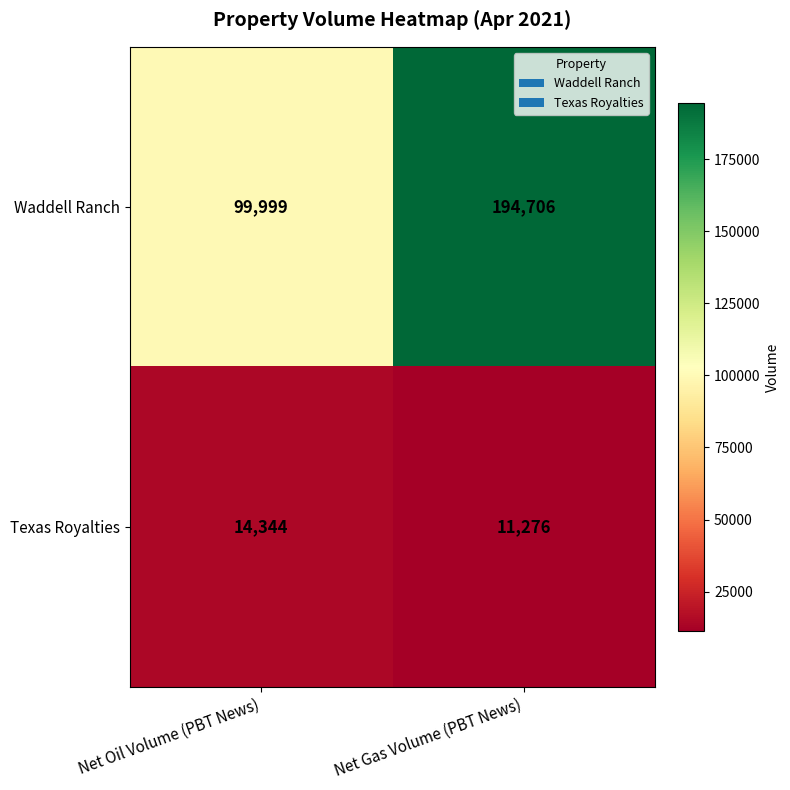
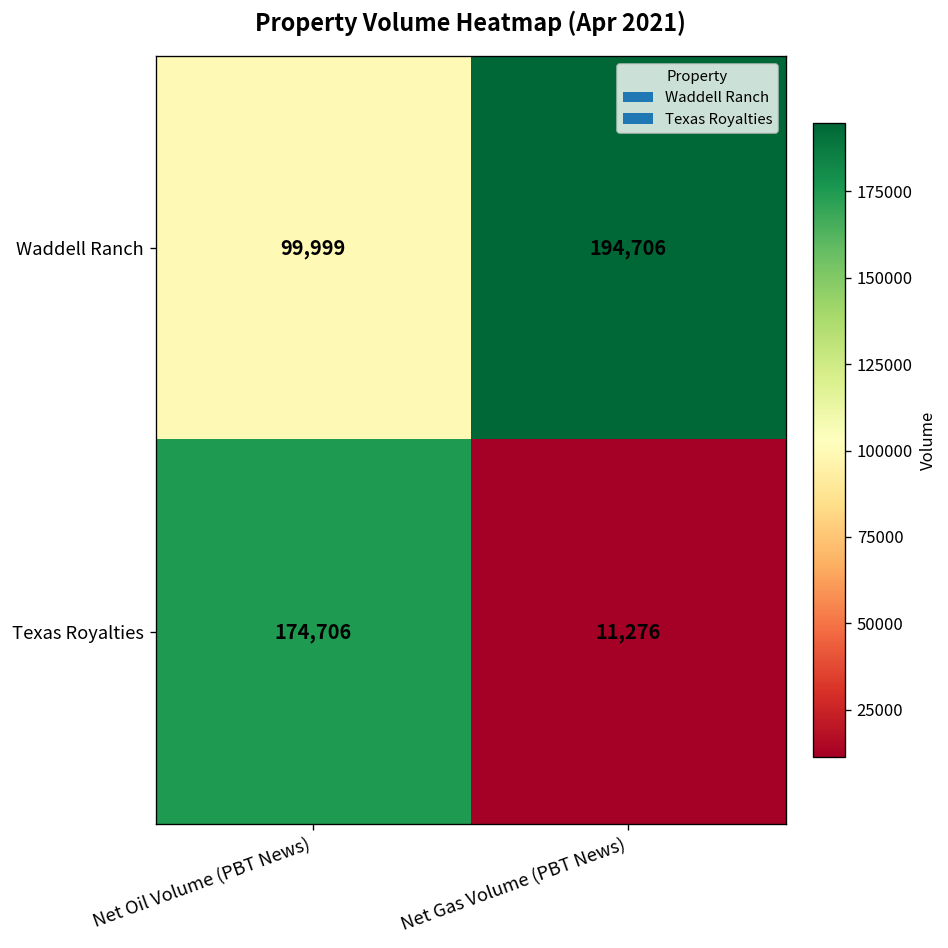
  {
    "Waddell Ranch": {
      "Net Oil Volume (PBT News)": "99,999",
      "Net Gas Volume (PBT News)": "194,706"
    },
    "Texas Royalties": {
-     "Net Oil Volume (PBT News)": "14,344",
+     "Net Oil Volume (PBT News)": "174,706",
      "Net Gas Volume (PBT News)": "11,276"
    }
  }
